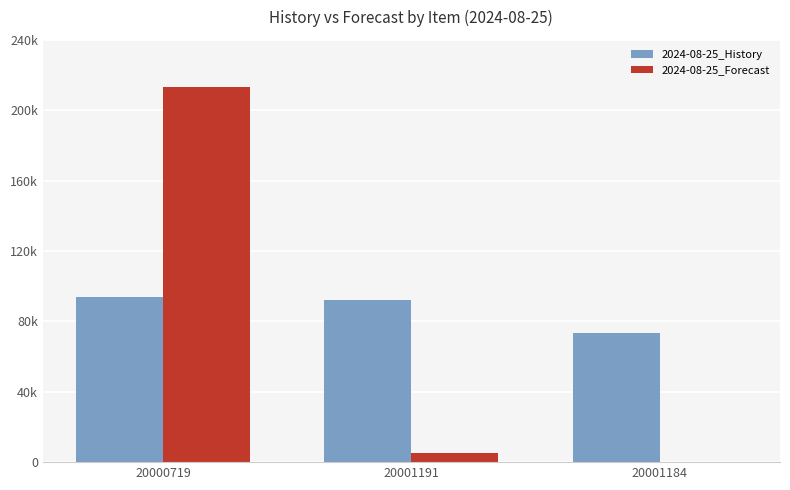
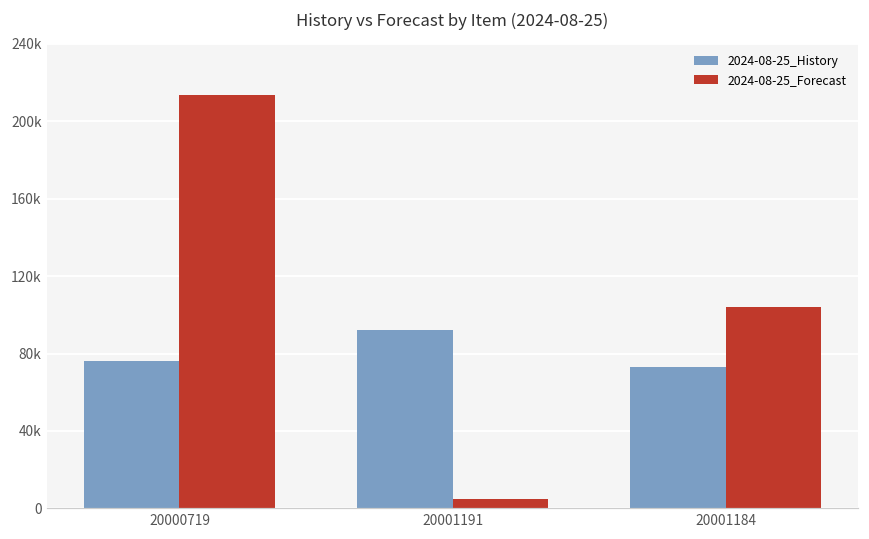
  {
    "2024-08-25_History": {
-     "20000719": 94000,
+     "20000719": 76000,
      "20001191": 92000,
      "20001184": 73000
    },
    "2024-08-25_Forecast": {
      "20000719": 213000,
      "20001191": 5000,
-     "20001184": 0
+     "20001184": 104000
    }
  }
